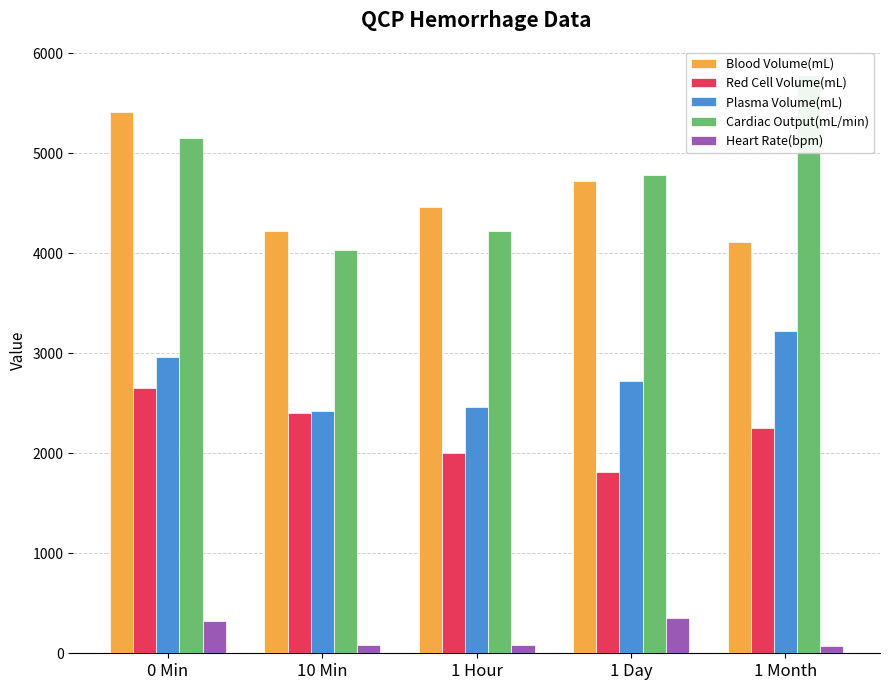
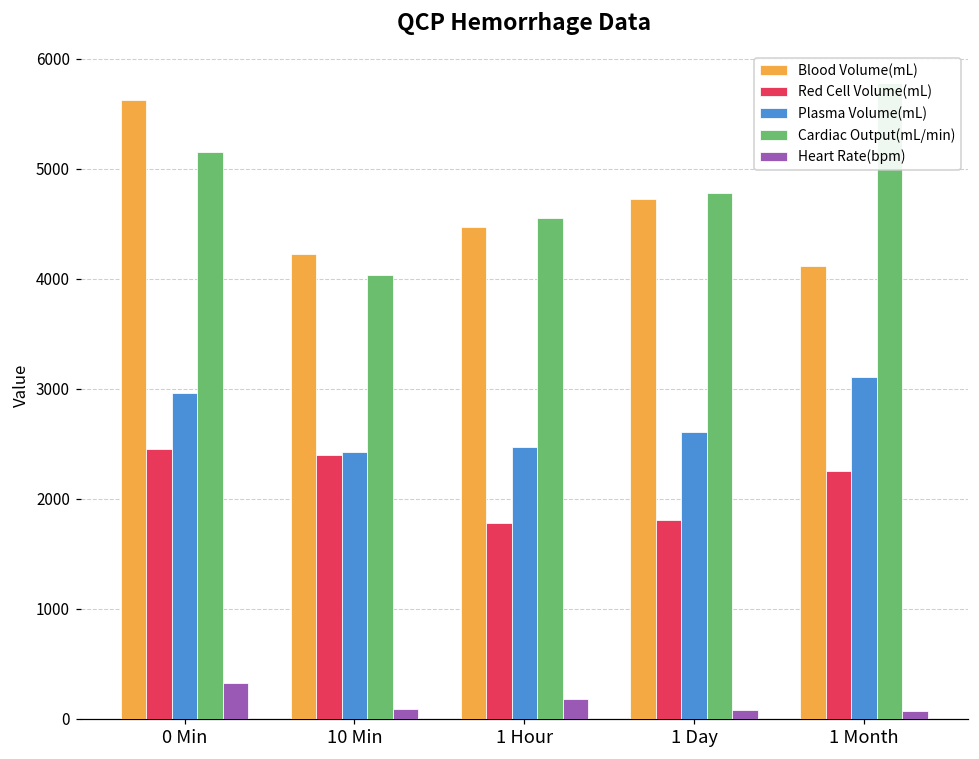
  {
    "Blood Volume(mL)": {
-     "0 Min": 5410,
+     "0 Min": 5620,
      "10 Min": 4220,
      "1 Hour": 4470,
      "1 Day": 4720,
      "1 Month": 4110
    },
    "Red Cell Volume(mL)": {
-     "0 Min": 2650,
+     "0 Min": 2450,
      "10 Min": 2400,
-     "1 Hour": 2000,
+     "1 Hour": 1780,
      "1 Day": 1810,
      "1 Month": 2250
    },
    "Plasma Volume(mL)": {
      "0 Min": 2960,
      "10 Min": 2420,
      "1 Hour": 2470,
-     "1 Day": 2720,
-     "1 Month": 3220
+     "1 Day": 2610,
+     "1 Month": 3110
    },
    "Cardiac Output(mL/min)": {
      "0 Min": 5150,
      "10 Min": 4030,
-     "1 Hour": 4220,
+     "1 Hour": 4550,
      "1 Day": 4780
    },
    "Heart Rate(bpm)": {
      "0 Min": 330,
      "10 Min": 80,
-     "1 Hour": 80,
-     "1 Day": 350,
+     "1 Hour": 180,
+     "1 Day": 80,
      "1 Month": 70
    }
  }
